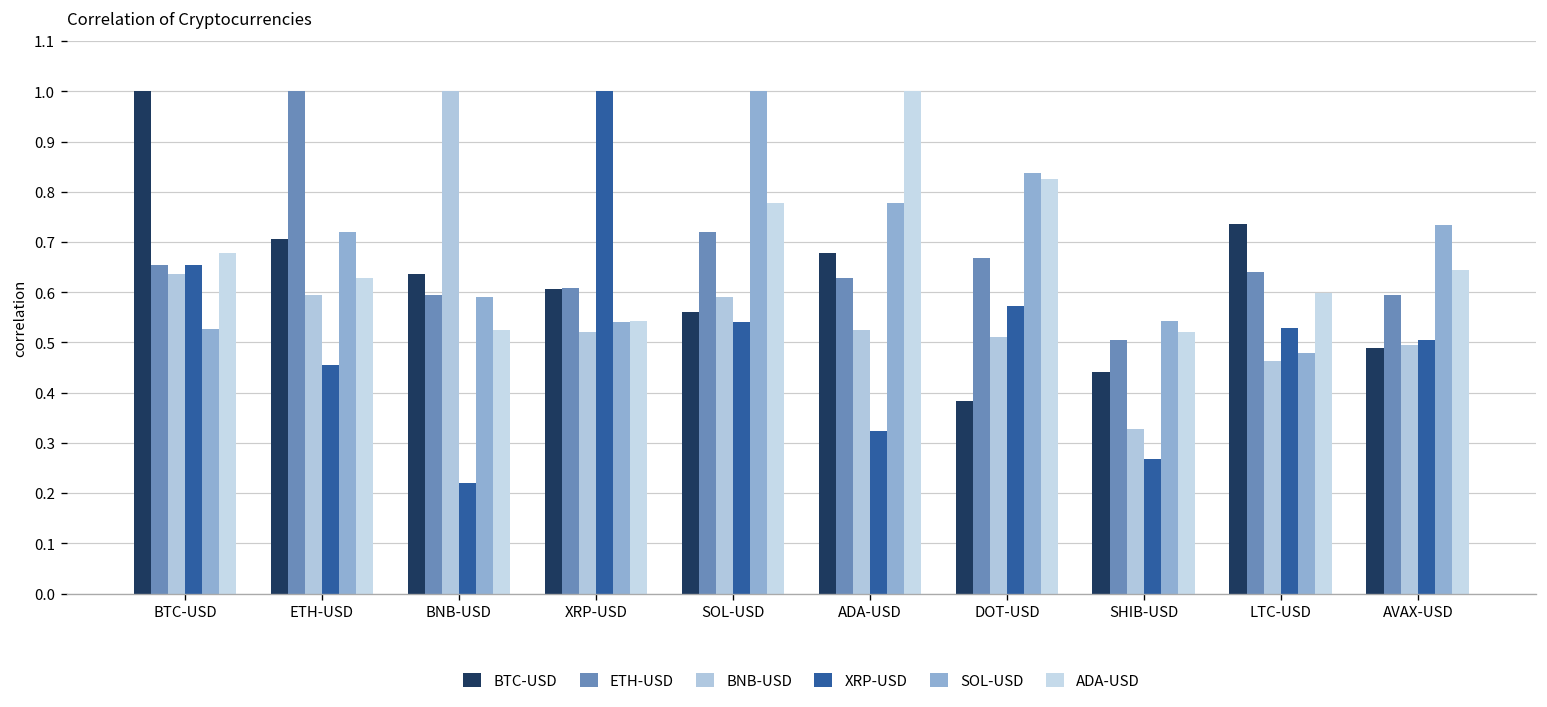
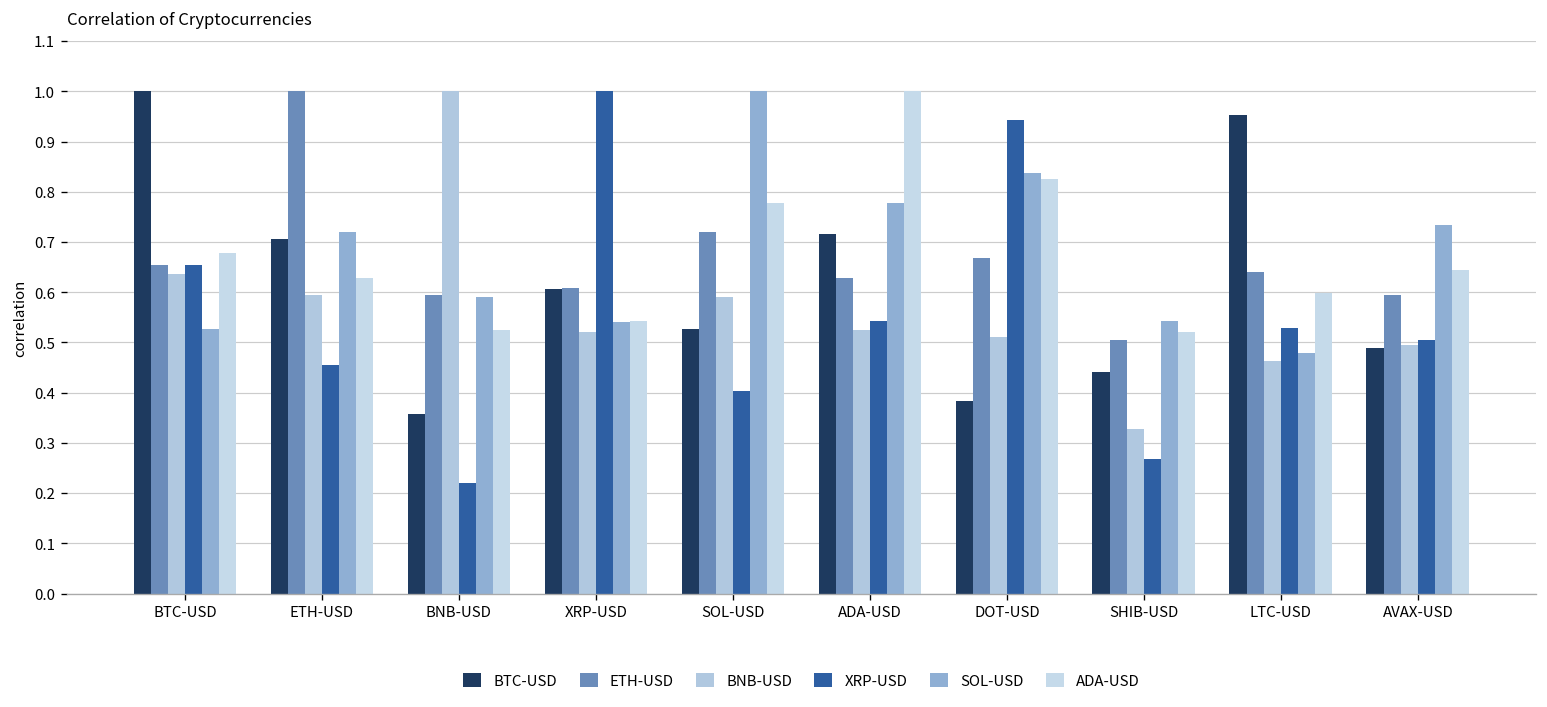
  {
    "BTC-USD": {
      "BTC-USD": 1.00,
      "ETH-USD": 0.71,
-     "BNB-USD": 0.64,
+     "BNB-USD": 0.36,
      "XRP-USD": 0.61,
-     "SOL-USD": 0.56,
-     "ADA-USD": 0.68,
+     "SOL-USD": 0.53,
+     "ADA-USD": 0.72,
      "DOT-USD": 0.38,
      "SHIB-USD": 0.44,
-     "LTC-USD": 0.73,
+     "LTC-USD": 0.95,
      "AVAX-USD": 0.49
    },
    "XRP-USD": {
      "BTC-USD": 0.65,
      "ETH-USD": 0.46,
      "BNB-USD": 0.22,
      "XRP-USD": 1.00,
-     "SOL-USD": 0.54,
-     "ADA-USD": 0.32,
-     "DOT-USD": 0.57,
+     "SOL-USD": 0.40,
+     "ADA-USD": 0.54,
+     "DOT-USD": 0.94,
      "SHIB-USD": 0.27,
      "LTC-USD": 0.53,
      "AVAX-USD": 0.51
    }
  }
